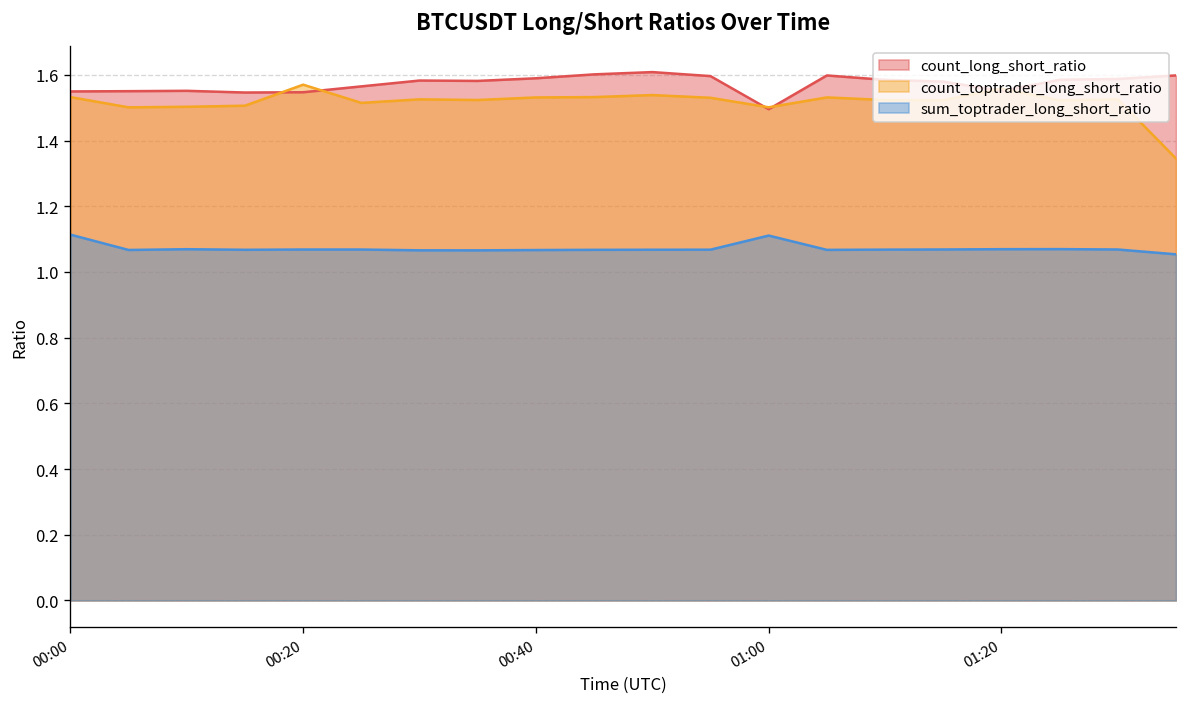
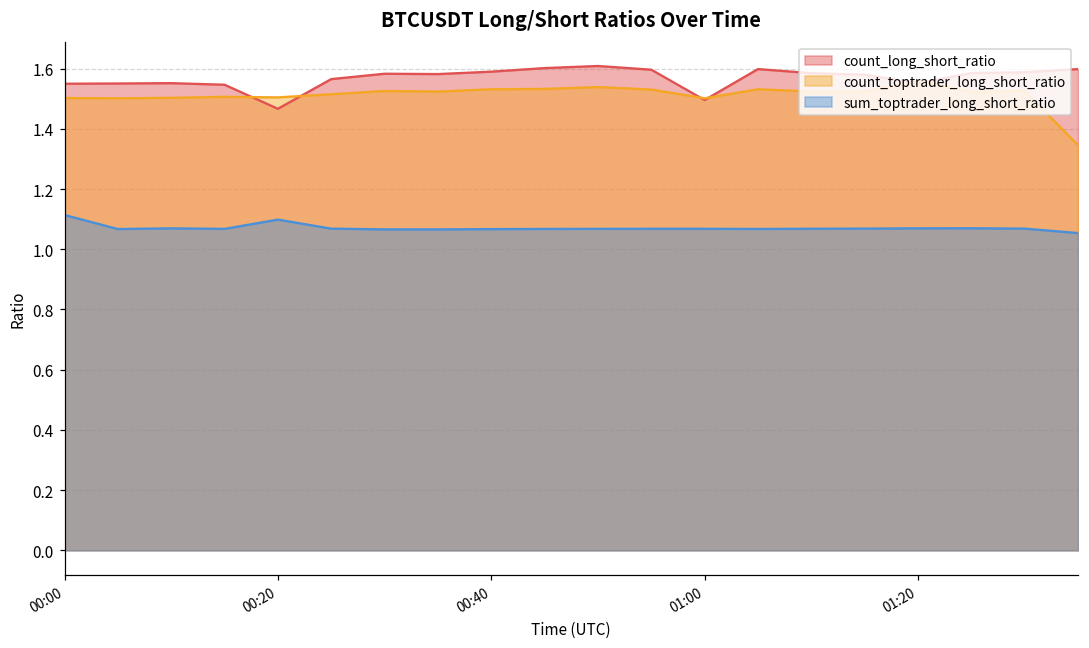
  {
    "count_long_short_ratio": {
      "00:00": 1.55,
-     "00:20": 1.55,
+     "00:20": 1.47,
      "00:40": 1.59
    },
    "count_toptrader_long_short_ratio": {
-     "00:00": 1.53,
-     "00:20": 1.57,
+     "00:00": 1.50,
+     "00:20": 1.50,
      "00:40": 1.53
    },
    "sum_toptrader_long_short_ratio": {
      "00:00": 1.11,
-     "00:20": 1.07,
+     "00:20": 1.10,
      "00:40": 1.07,
-     "01:00": 1.11,
+     "01:00": 1.07,
      "01:20": 1.07
    }
  }
